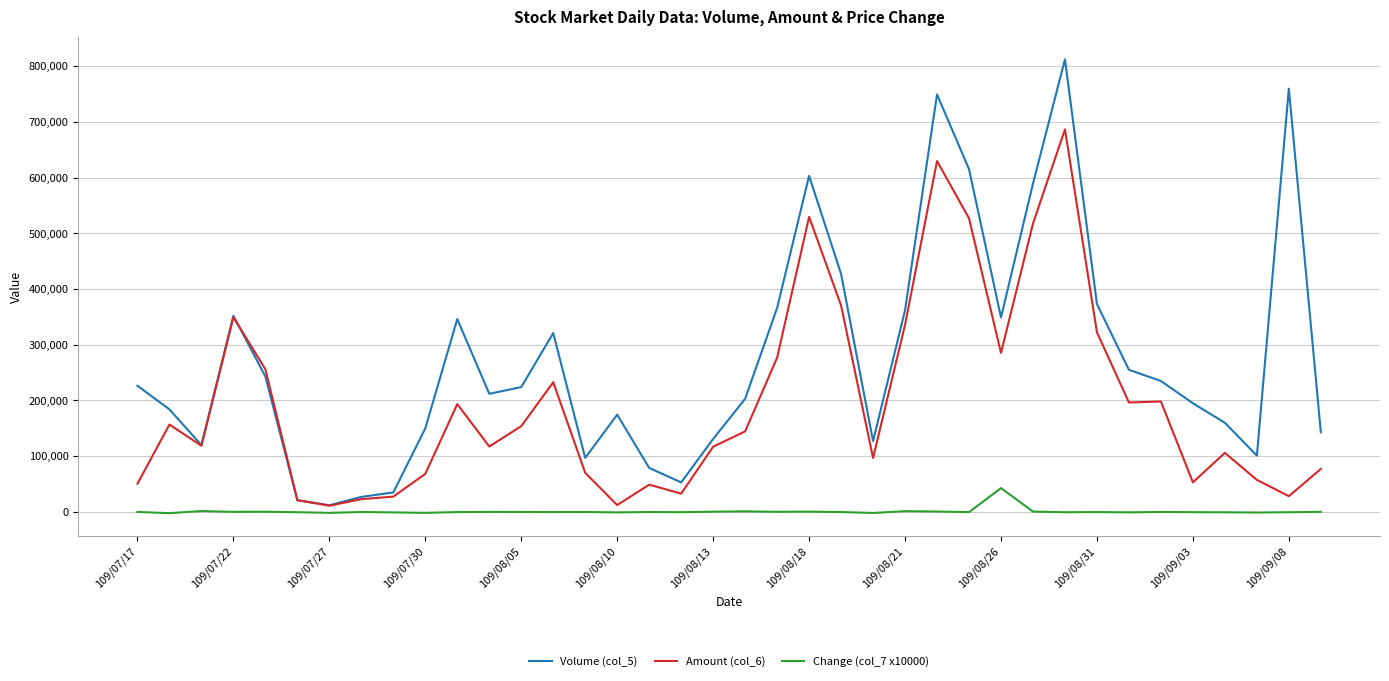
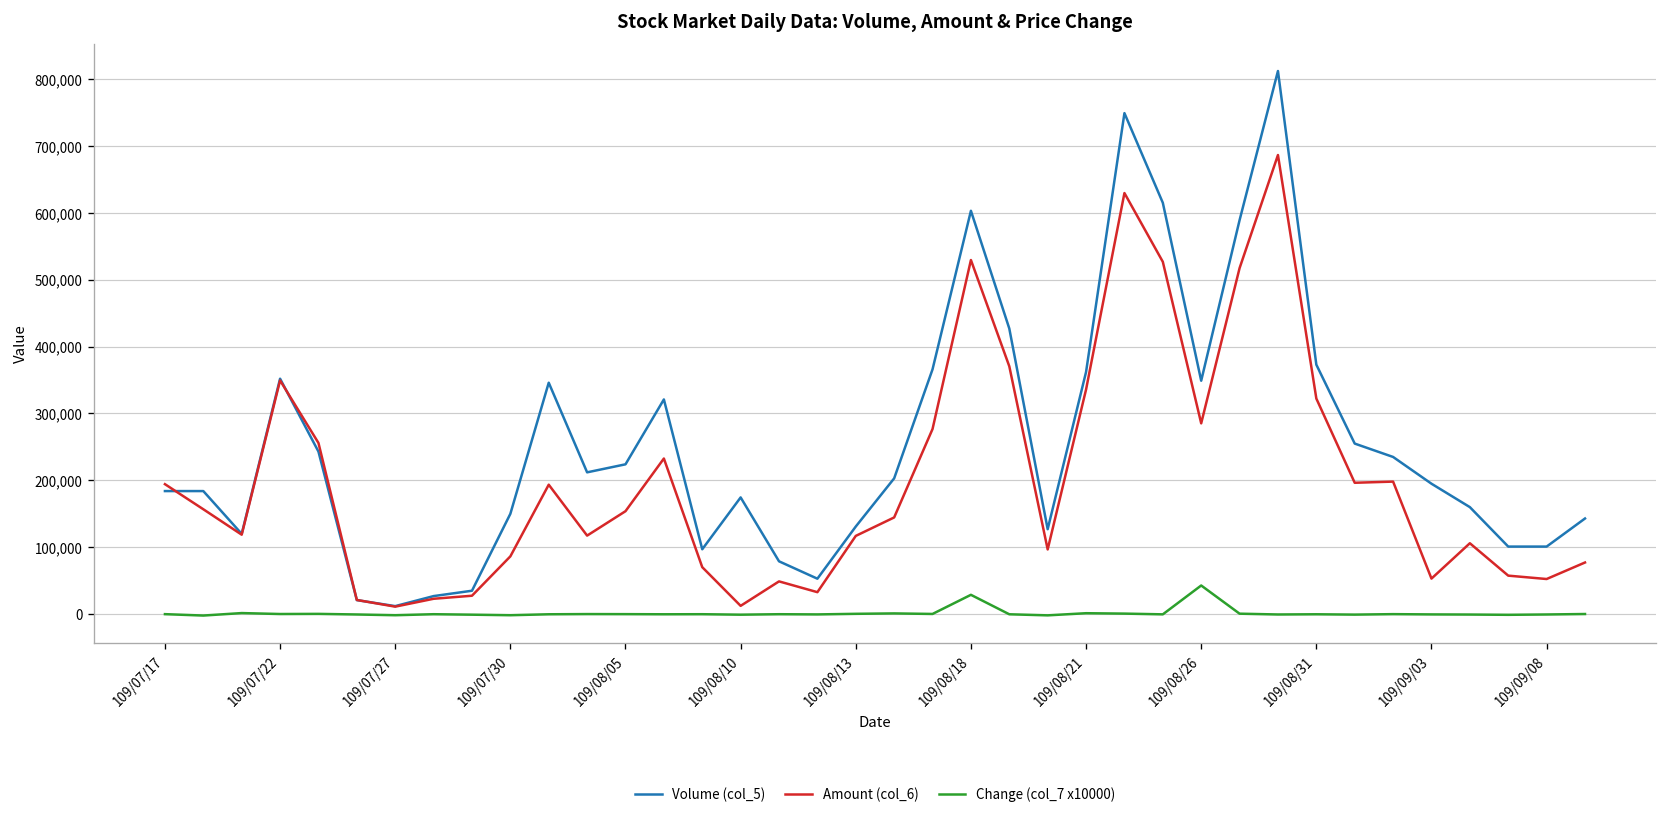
  {
    "Volume (col_5)": {
-     "109/07/17": "230,000",
+     "109/07/17": "180,000",
      "109/07/30": "150,000",
      "109/08/05": "220,000",
      "109/08/10": "170,000",
      "109/08/13": "130,000",
      "109/08/18": "600,000",
      "109/08/21": "360,000",
      "109/08/26": "350,000",
      "109/08/31": "370,000",
      "109/09/03": "200,000",
-     "109/09/08": "760,000"
+     "109/09/08": "100,000"
    },
    "Amount (col_6)": {
-     "109/07/17": "50,000",
-     "109/07/30": "70,000",
+     "109/07/17": "190,000",
+     "109/07/30": "90,000",
      "109/08/05": "150,000",
      "109/08/10": "10,000",
      "109/08/13": "120,000",
      "109/08/18": "530,000",
      "109/08/21": "340,000",
      "109/08/26": "290,000",
      "109/08/31": "320,000",
      "109/09/03": "50,000",
-     "109/09/08": "30,000"
+     "109/09/08": "50,000"
    },
    "Change (col_7 x10000)": {
      "109/07/17": "0",
      "109/07/22": "0",
      "109/07/27": "0",
      "109/07/30": "0",
      "109/08/05": "0",
      "109/08/10": "0",
      "109/08/13": "0",
-     "109/08/18": "0",
+     "109/08/18": "30,000",
      "109/08/21": "0",
      "109/08/26": "40,000",
      "109/08/31": "0",
      "109/09/03": "0",
      "109/09/08": "0"
    }
  }
